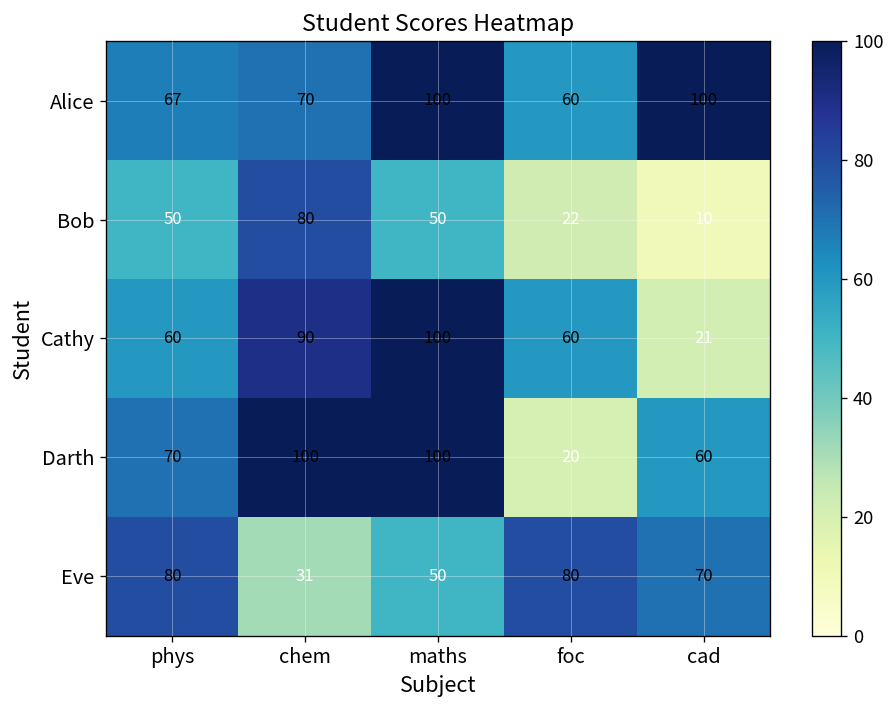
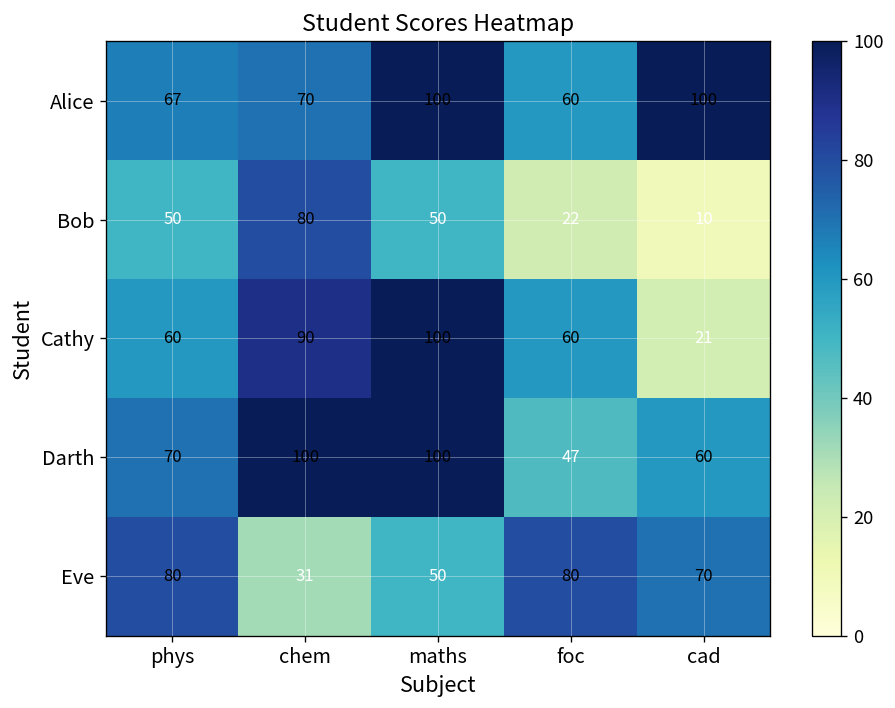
  {
    "Alice": {
      "phys": 67,
      "chem": 70,
      "maths": 100,
      "foc": 60,
      "cad": 100
    },
    "Bob": {
      "phys": 50,
      "chem": 80,
      "maths": 50,
      "foc": 22,
      "cad": 10
    },
    "Cathy": {
      "phys": 60,
      "chem": 90,
      "maths": 100,
      "foc": 60,
      "cad": 21
    },
    "Darth": {
      "phys": 70,
      "chem": 100,
      "maths": 100,
-     "foc": 20,
+     "foc": 47,
      "cad": 60
    },
    "Eve": {
      "phys": 80,
      "chem": 31,
      "maths": 50,
      "foc": 80,
      "cad": 70
    }
  }
